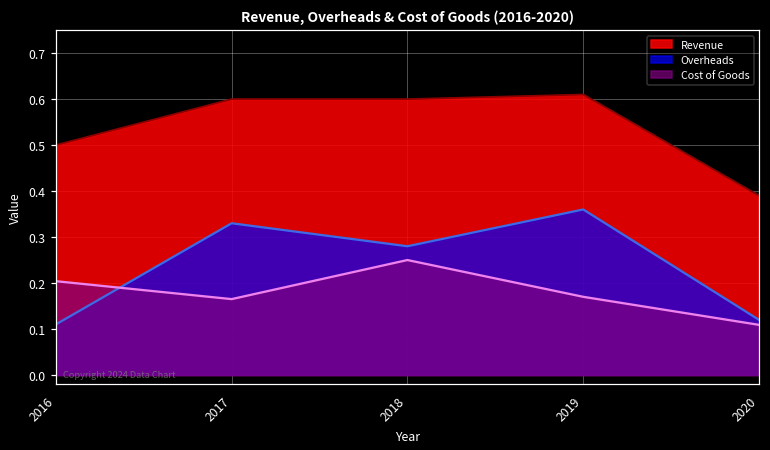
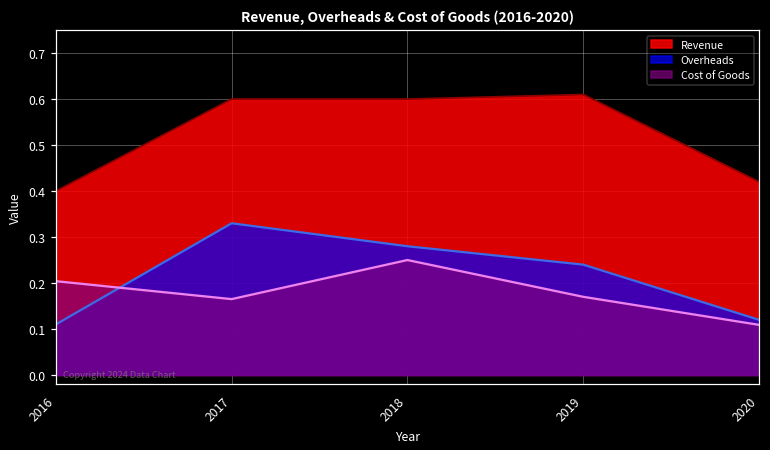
  {
    "Revenue": {
-     "2016": 0.5,
+     "2016": 0.4,
      "2017": 0.60,
      "2018": 0.60,
      "2019": 0.61,
-     "2020": 0.39
+     "2020": 0.42
    },
    "Overheads": {
      "2016": 0.11,
      "2017": 0.33,
      "2018": 0.28,
-     "2019": 0.36,
+     "2019": 0.24,
      "2020": 0.12
    },
    "Cost of Goods": {
      "2016": 0.20,
      "2017": 0.17,
      "2018": 0.25,
      "2019": 0.17,
      "2020": 0.11
    }
  }
